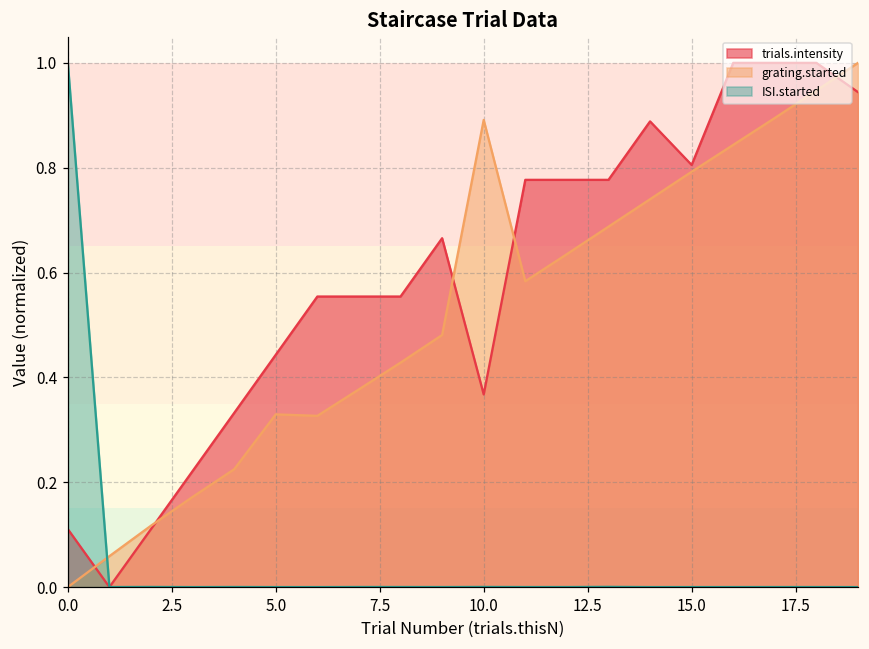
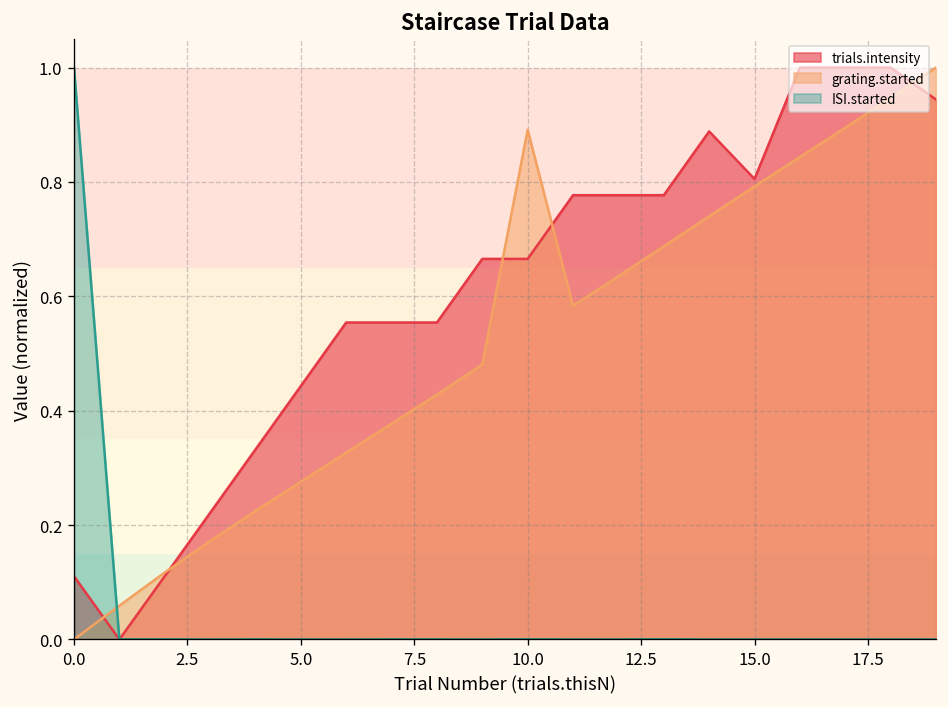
  {
    "trials.intensity": {
      "0.0": 0.11,
      "5.0": 0.44,
-     "10.0": 0.37,
+     "10.0": 0.67,
      "15.0": 0.81
    },
    "grating.started": {
      "0.0": 0.00,
-     "5.0": 0.33,
+     "5.0": 0.28,
      "10.0": 0.89,
      "15.0": 0.79
    },
    "ISI.started": {
      "0.0": 1.00,
      "5.0": 0.00,
      "10.0": 0.00,
      "15.0": 0.00
    }
  }
